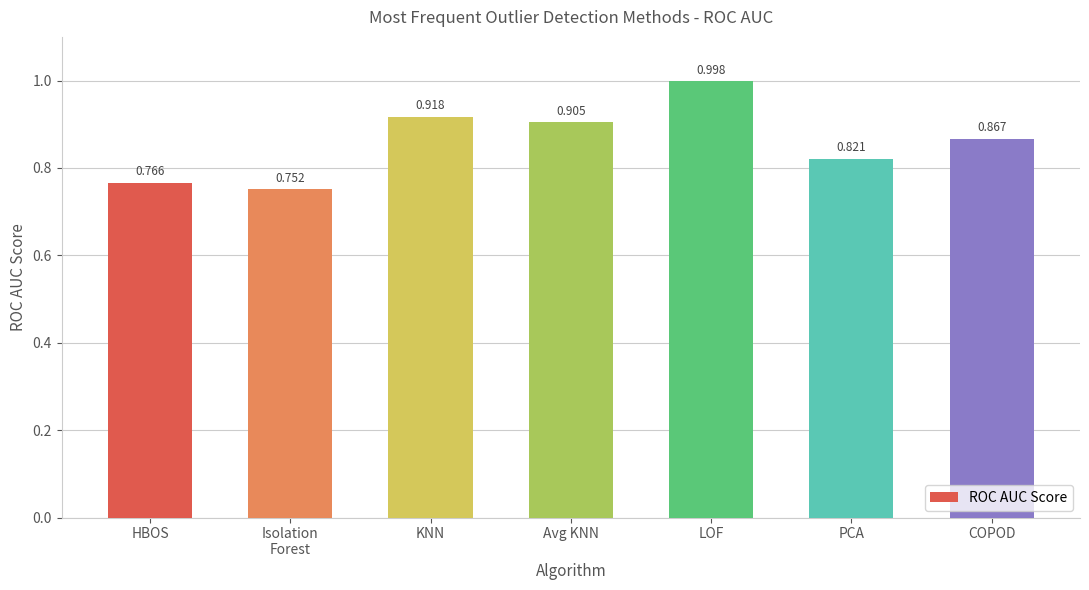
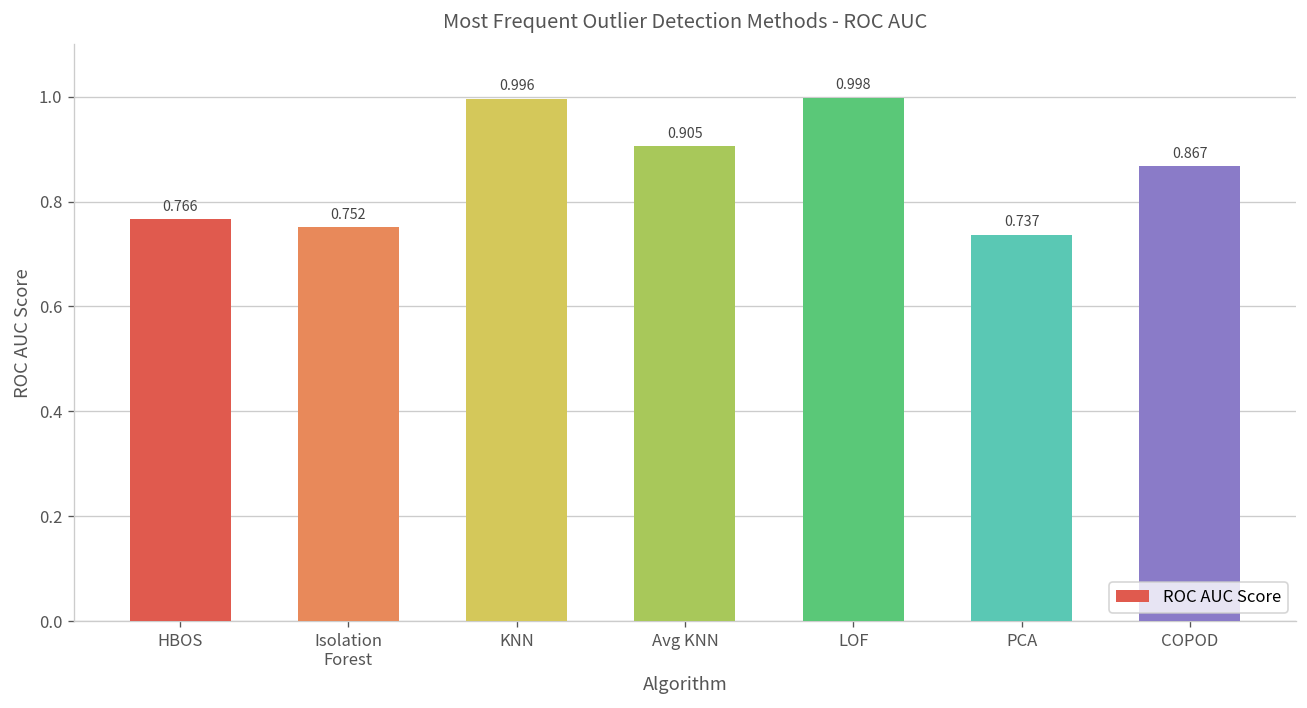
  {
    "HBOS": 0.766,
    "Isolation Forest": 0.752,
-   "KNN": 0.918,
+   "KNN": 0.996,
    "Avg KNN": 0.905,
    "LOF": 0.998,
-   "PCA": 0.821,
+   "PCA": 0.737,
    "COPOD": 0.867
  }
